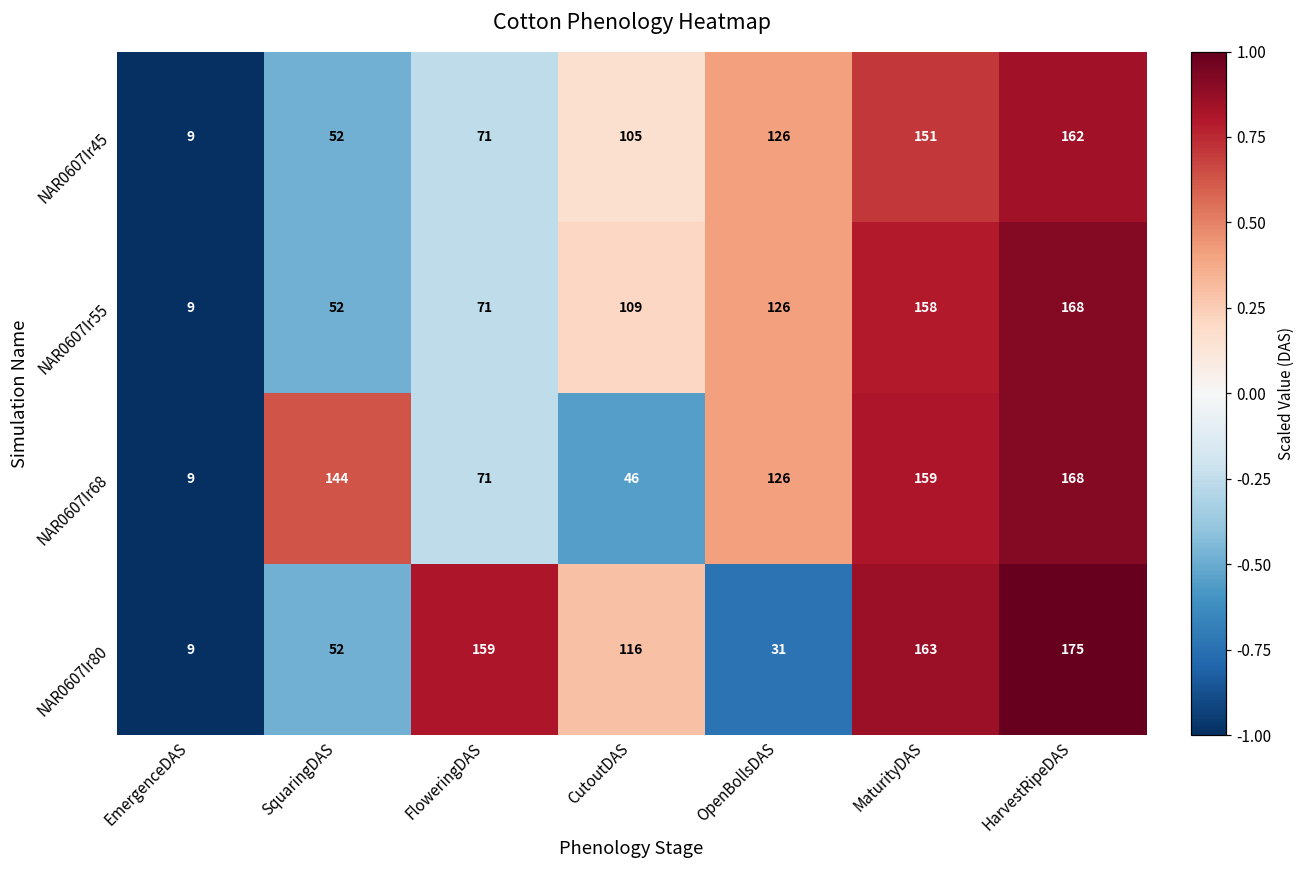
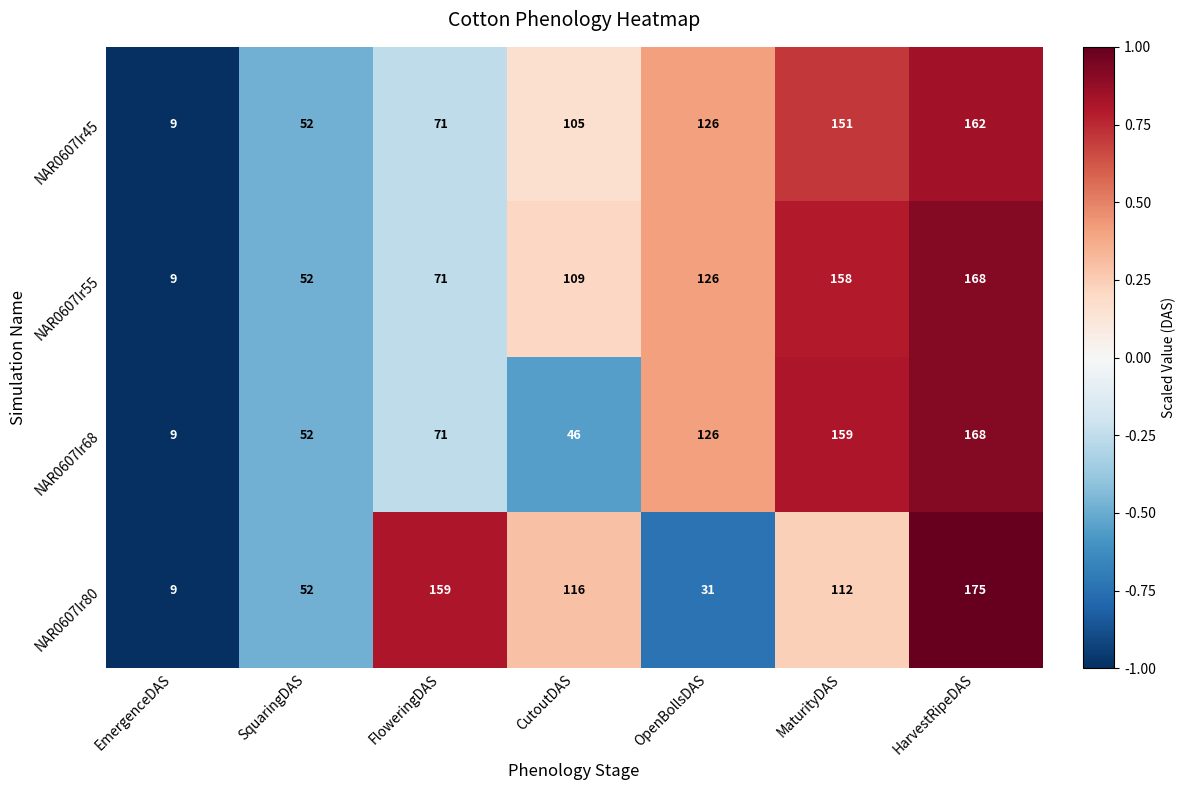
  {
    "NAR0607Ir45": {
      "EmergenceDAS": 9,
      "SquaringDAS": 52,
      "FloweringDAS": 71,
      "CutoutDAS": 105,
      "OpenBollsDAS": 126,
      "MaturityDAS": 151,
      "HarvestRipeDAS": 162
    },
    "NAR0607Ir55": {
      "EmergenceDAS": 9,
      "SquaringDAS": 52,
      "FloweringDAS": 71,
      "CutoutDAS": 109,
      "OpenBollsDAS": 126,
      "MaturityDAS": 158,
      "HarvestRipeDAS": 168
    },
    "NAR0607Ir68": {
      "EmergenceDAS": 9,
-     "SquaringDAS": 144,
+     "SquaringDAS": 52,
      "FloweringDAS": 71,
      "CutoutDAS": 46,
      "OpenBollsDAS": 126,
      "MaturityDAS": 159,
      "HarvestRipeDAS": 168
    },
    "NAR0607Ir80": {
      "EmergenceDAS": 9,
      "SquaringDAS": 52,
      "FloweringDAS": 159,
      "CutoutDAS": 116,
      "OpenBollsDAS": 31,
-     "MaturityDAS": 163,
+     "MaturityDAS": 112,
      "HarvestRipeDAS": 175
    }
  }
